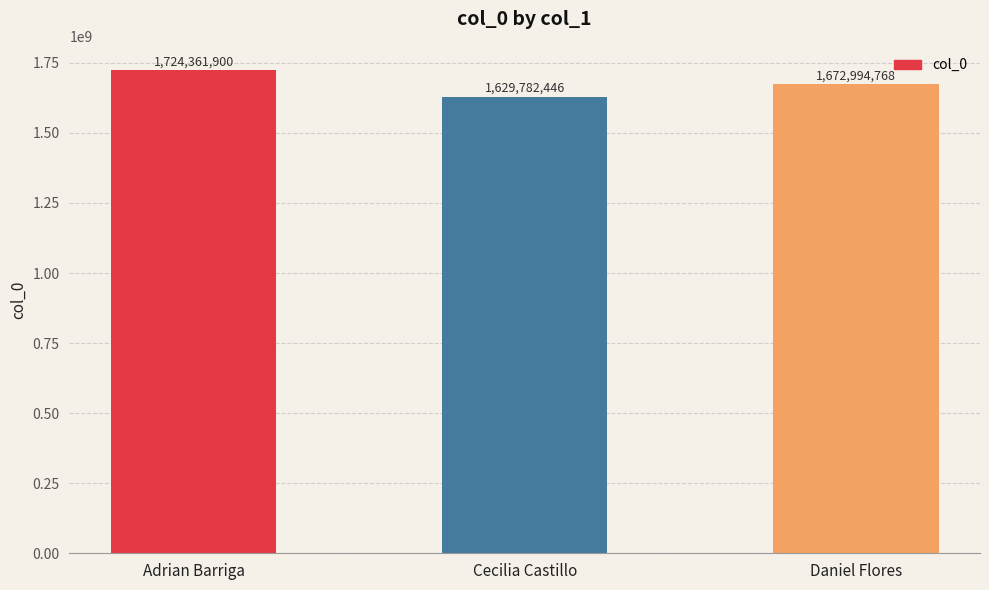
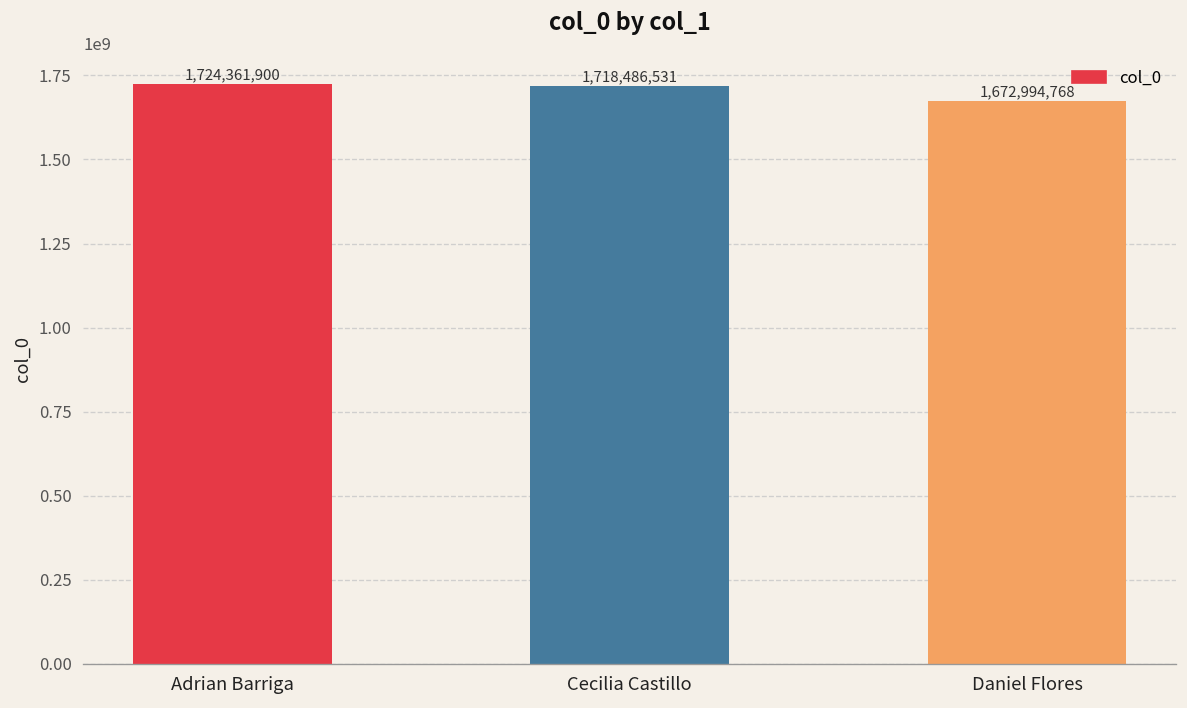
  {
    "Adrian Barriga": "1,724,361,900",
-   "Cecilia Castillo": "1,629,782,446",
+   "Cecilia Castillo": "1,718,486,531",
    "Daniel Flores": "1,672,994,768"
  }
